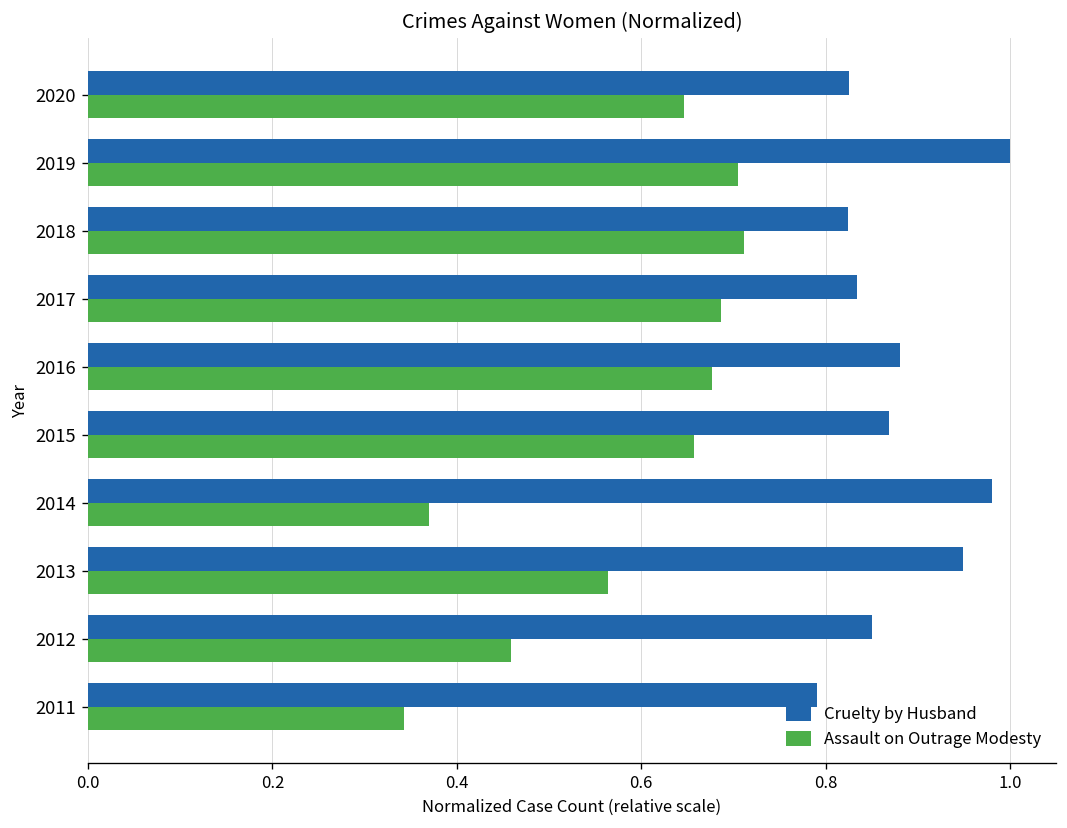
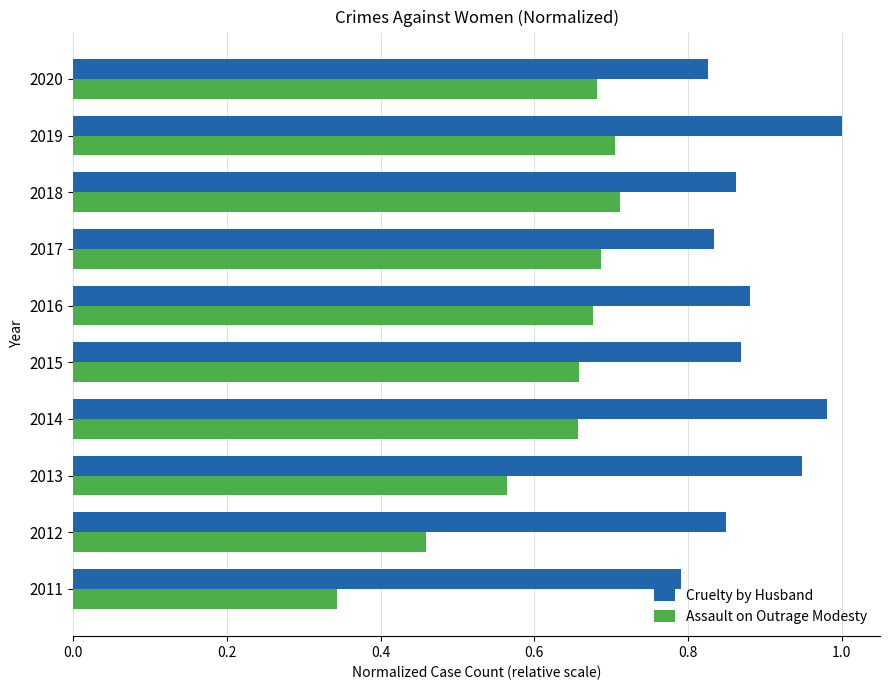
  {
    "Cruelty by Husband": {
      "2020": 0.83,
      "2019": 1.00,
-     "2018": 0.82,
+     "2018": 0.86,
      "2017": 0.83,
      "2016": 0.88,
      "2015": 0.87,
      "2014": 0.98,
      "2013": 0.95,
      "2012": 0.85,
      "2011": 0.79
    },
    "Assault on Outrage Modesty": {
-     "2020": 0.65,
+     "2020": 0.68,
      "2019": 0.71,
      "2018": 0.71,
      "2017": 0.69,
      "2016": 0.68,
      "2015": 0.66,
-     "2014": 0.37,
+     "2014": 0.66,
      "2013": 0.56,
      "2012": 0.46,
      "2011": 0.34
    }
  }
